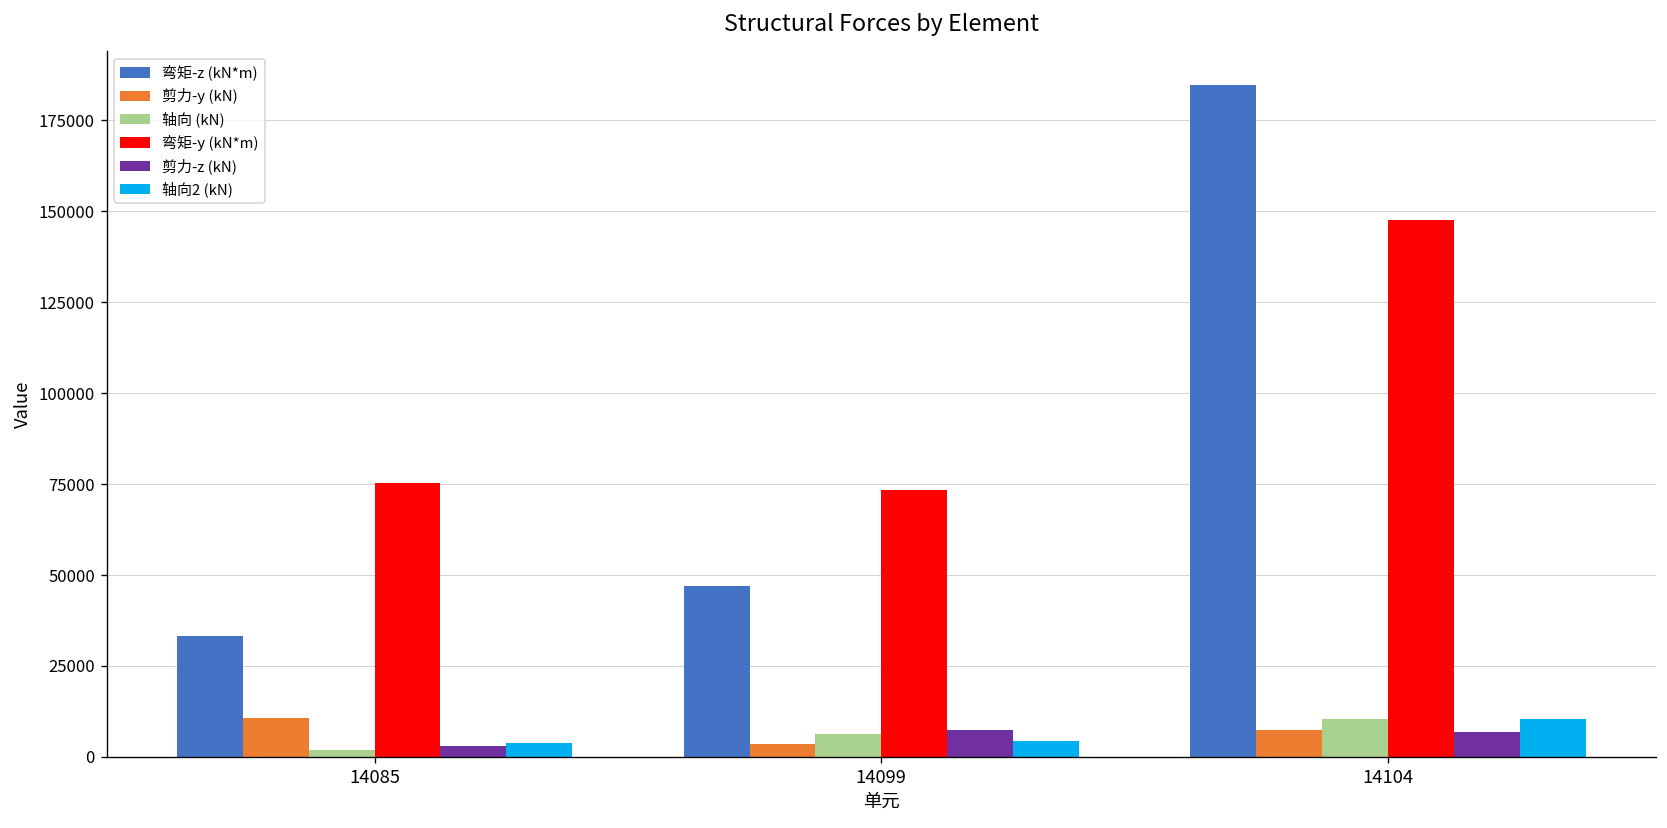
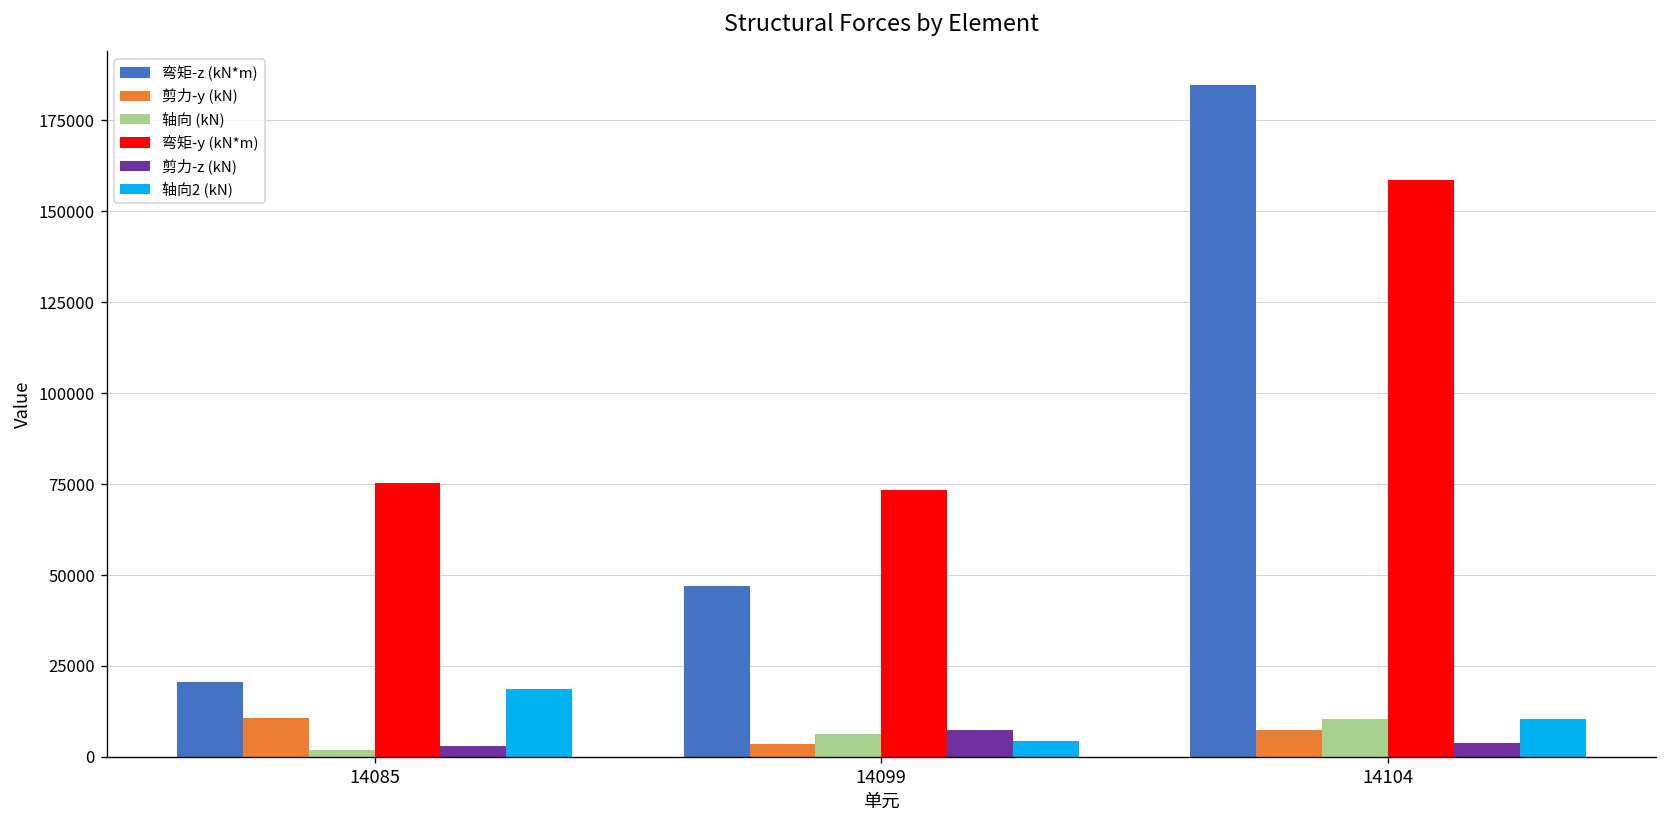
  {
    "弯矩-z (kN*m)": {
-     "14085": 33000,
+     "14085": 21000,
      "14099": 47000,
      "14104": 185000
    },
    "剪力-y (kN)": {
      "14085": 11000,
      "14099": 4000,
      "14104": 7000
    },
    "轴向 (kN)": {
      "14085": 2000,
      "14099": 6000,
      "14104": 10000
    },
    "弯矩-y (kN*m)": {
      "14085": 75000,
      "14099": 73000,
-     "14104": 148000
+     "14104": 159000
    },
    "剪力-z (kN)": {
      "14085": 3000,
      "14099": 7000,
-     "14104": 7000
+     "14104": 4000
    },
    "轴向2 (kN)": {
-     "14085": 4000,
+     "14085": 19000,
      "14099": 4000,
      "14104": 10000
    }
  }
